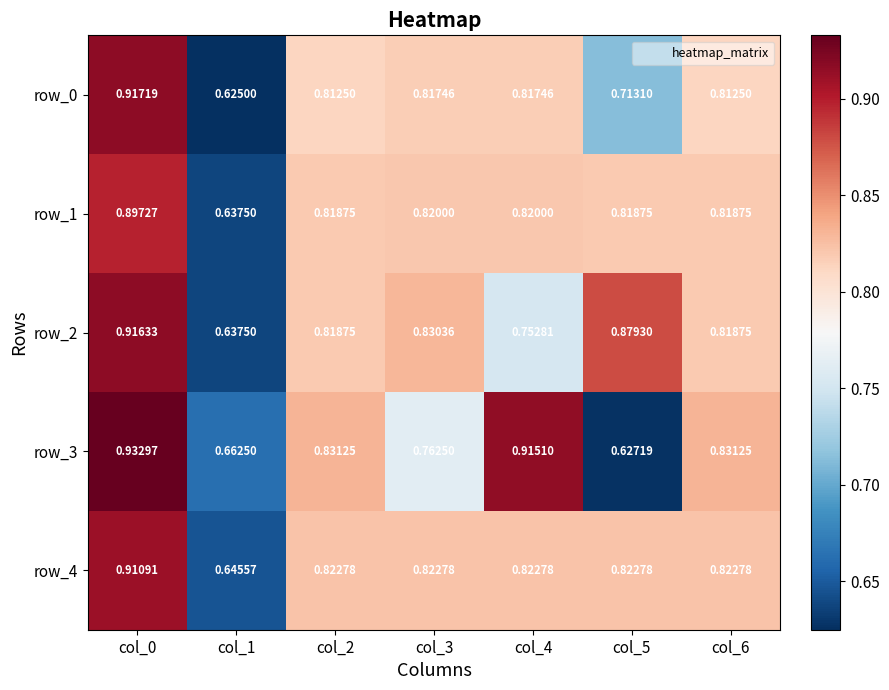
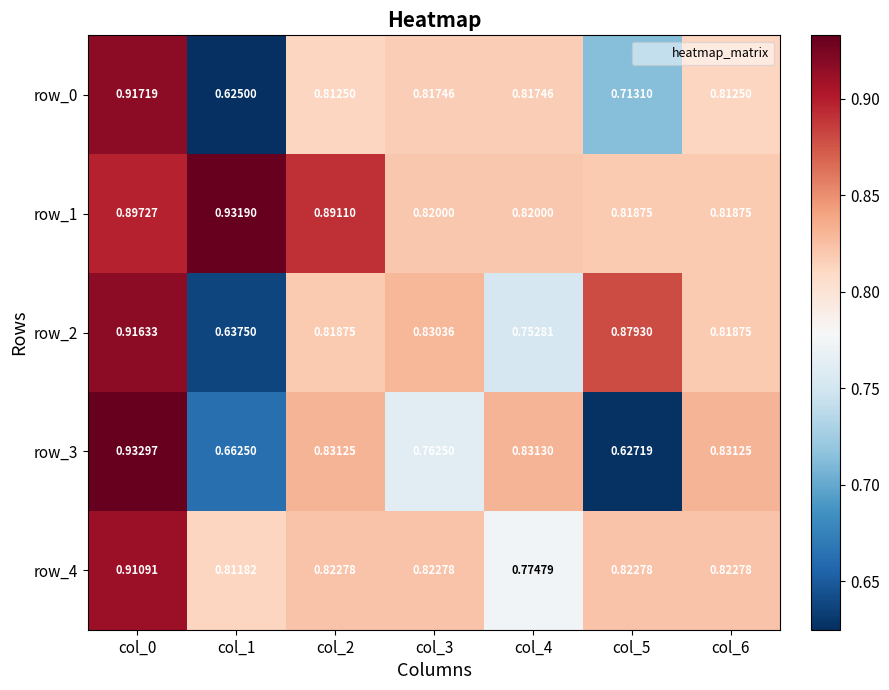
  {
    "row_0": {
      "col_0": 0.91719,
      "col_1": 0.62500,
      "col_2": 0.81250,
      "col_3": 0.81746,
      "col_4": 0.81746,
      "col_5": 0.71310,
      "col_6": 0.81250
    },
    "row_1": {
      "col_0": 0.89727,
-     "col_1": 0.63750,
-     "col_2": 0.81875,
+     "col_1": 0.93190,
+     "col_2": 0.89110,
      "col_3": 0.82000,
      "col_4": 0.82000,
      "col_5": 0.81875,
      "col_6": 0.81875
    },
    "row_2": {
      "col_0": 0.91633,
      "col_1": 0.63750,
      "col_2": 0.81875,
      "col_3": 0.83036,
      "col_5": 0.87930,
      "col_6": 0.81875
    },
    "row_3": {
      "col_0": 0.93297,
      "col_1": 0.66250,
      "col_2": 0.83125,
-     "col_4": 0.91510,
+     "col_4": 0.83130,
      "col_5": 0.62719,
      "col_6": 0.83125
    },
    "row_4": {
      "col_0": 0.91091,
-     "col_1": 0.64557,
+     "col_1": 0.81182,
      "col_2": 0.82278,
      "col_3": 0.82278,
-     "col_4": 0.82278,
+     "col_4": 0.77479,
      "col_5": 0.82278,
      "col_6": 0.82278
    }
  }
